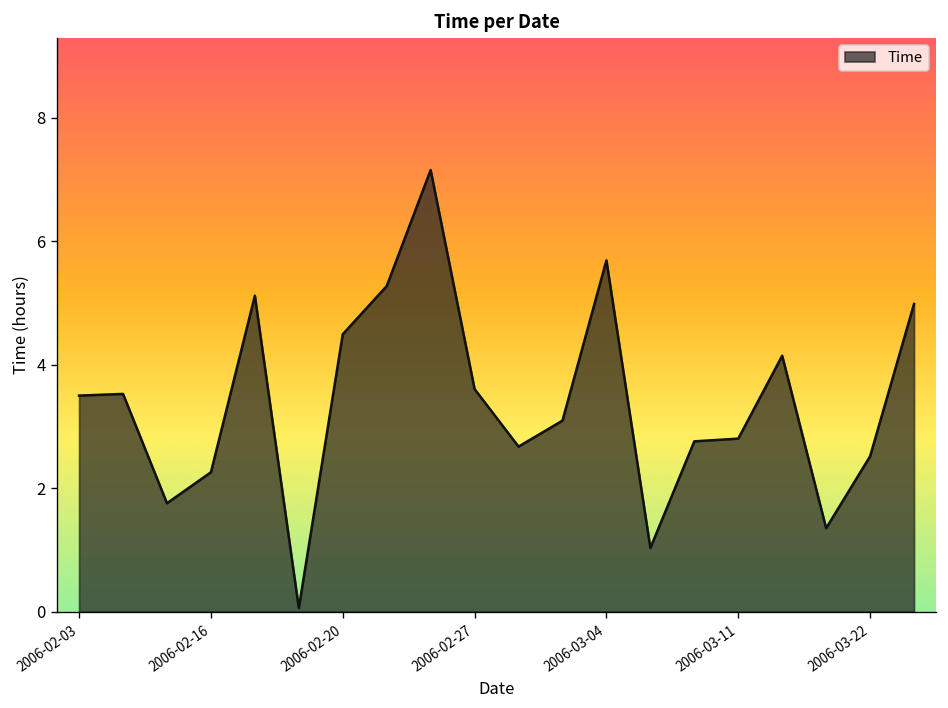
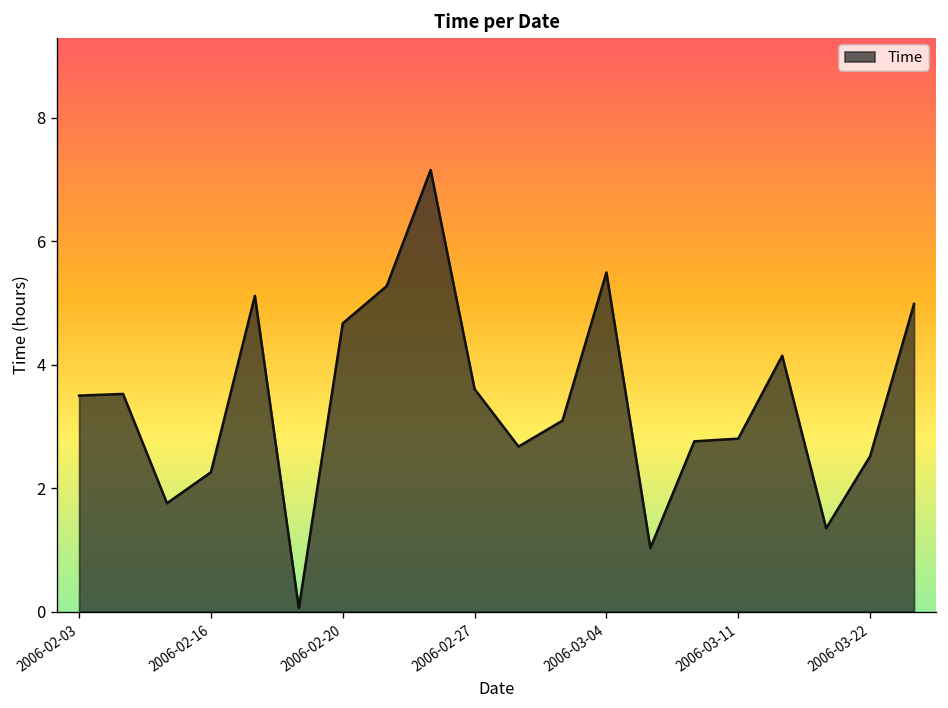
  {
    "2006-02-03": 3.5,
    "2006-02-16": 2.3,
-   "2006-02-20": 4.5,
+   "2006-02-20": 4.7,
    "2006-02-27": 3.6,
-   "2006-03-04": 5.7,
+   "2006-03-04": 5.5,
    "2006-03-11": 2.8,
    "2006-03-22": 2.5
  }
